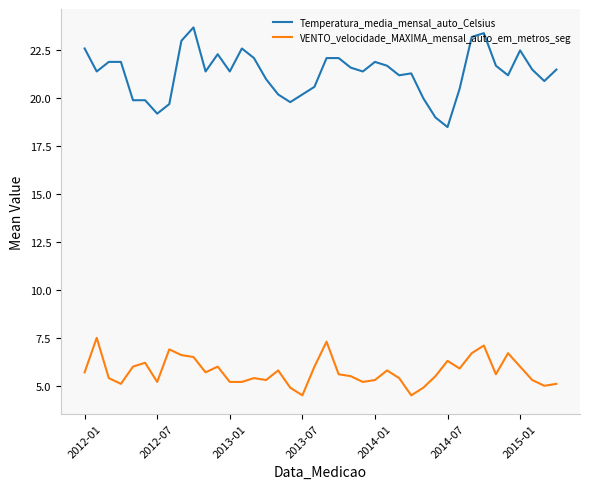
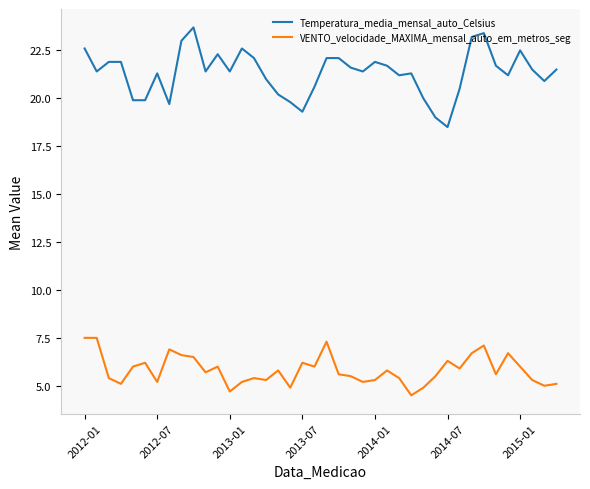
  {
    "Temperatura_media_mensal_auto_Celsius": {
      "2012-01": 22.6,
-     "2012-07": 19.2,
+     "2012-07": 21.3,
      "2013-01": 21.4,
-     "2013-07": 20.2,
+     "2013-07": 19.3,
      "2014-01": 21.9,
      "2014-07": 18.5,
      "2015-01": 22.5
    },
    "VENTO_velocidade_MAXIMA_mensal_auto_em_metros_seg": {
-     "2012-01": 5.7,
+     "2012-01": 7.5,
      "2012-07": 5.2,
-     "2013-01": 5.2,
-     "2013-07": 4.5,
+     "2013-01": 4.7,
+     "2013-07": 6.2,
      "2014-01": 5.3,
      "2014-07": 6.3,
      "2015-01": 6.0
    }
  }
